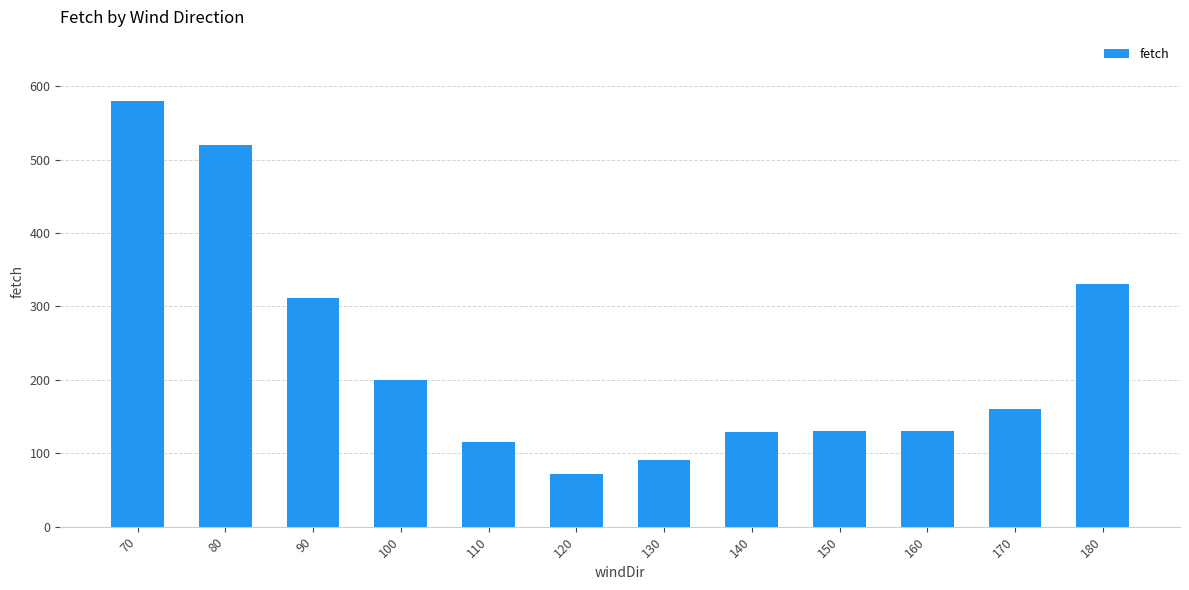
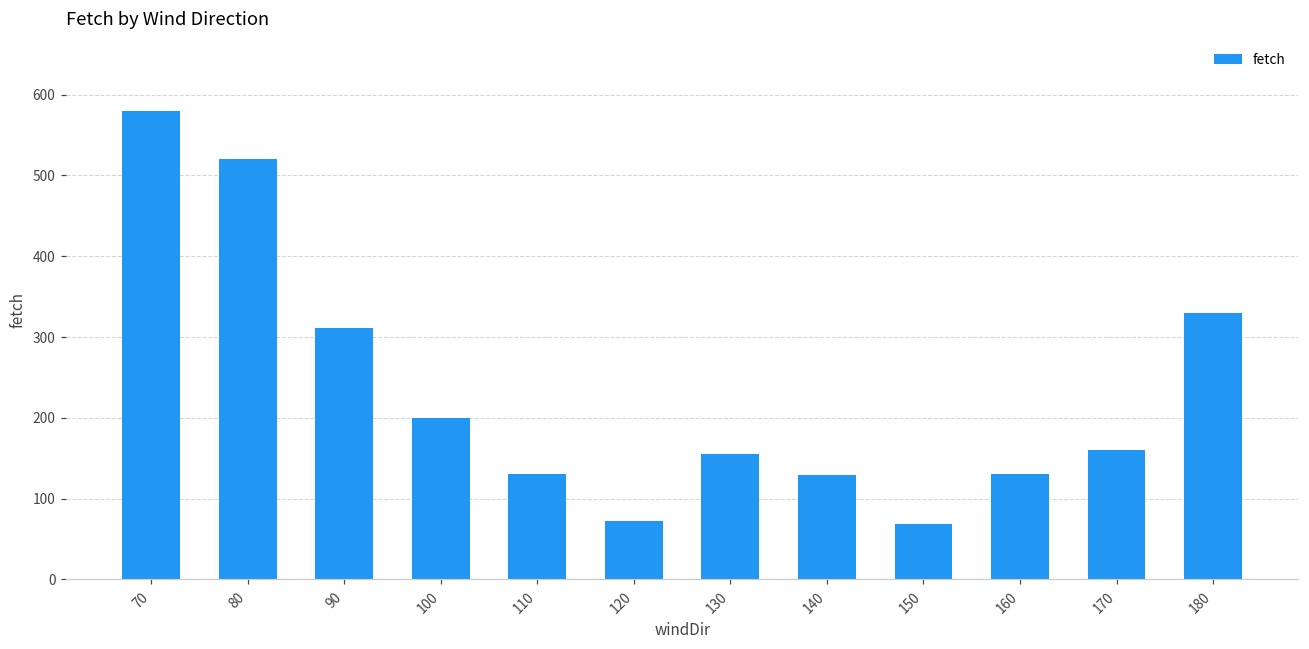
  {
    "70": 580,
    "80": 520,
    "90": 310,
    "100": 200,
-   "110": 120,
+   "110": 130,
    "120": 70,
-   "130": 90,
+   "130": 160,
    "140": 130,
-   "150": 130,
+   "150": 70,
    "160": 130,
    "170": 160,
    "180": 330
  }
